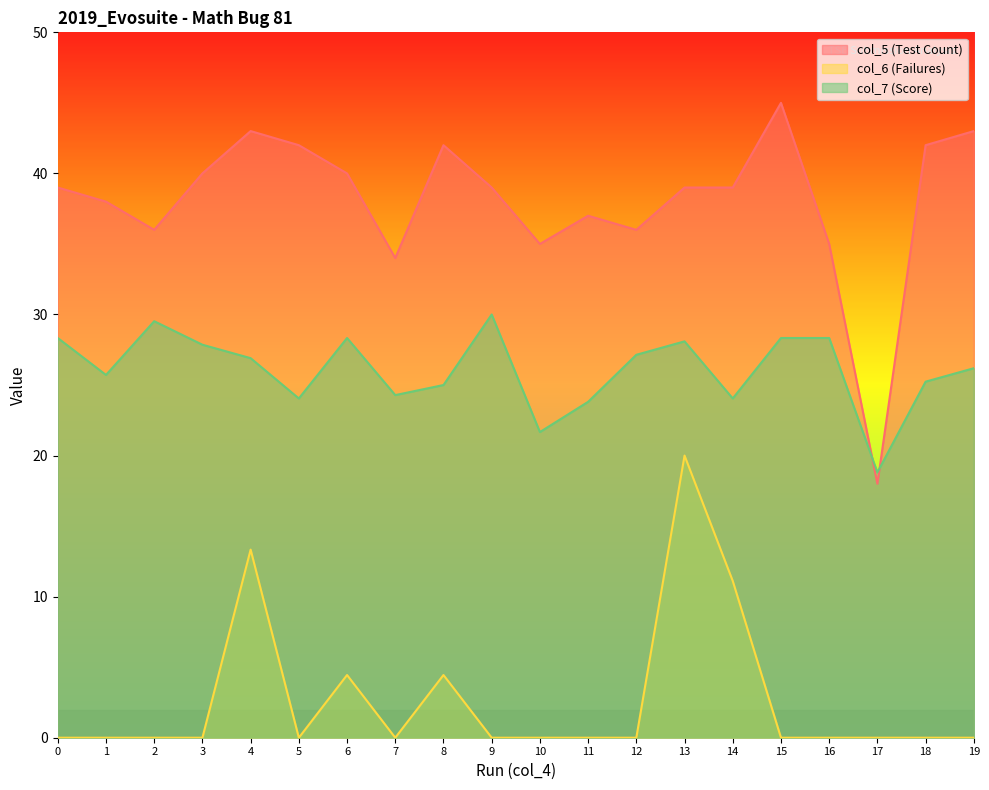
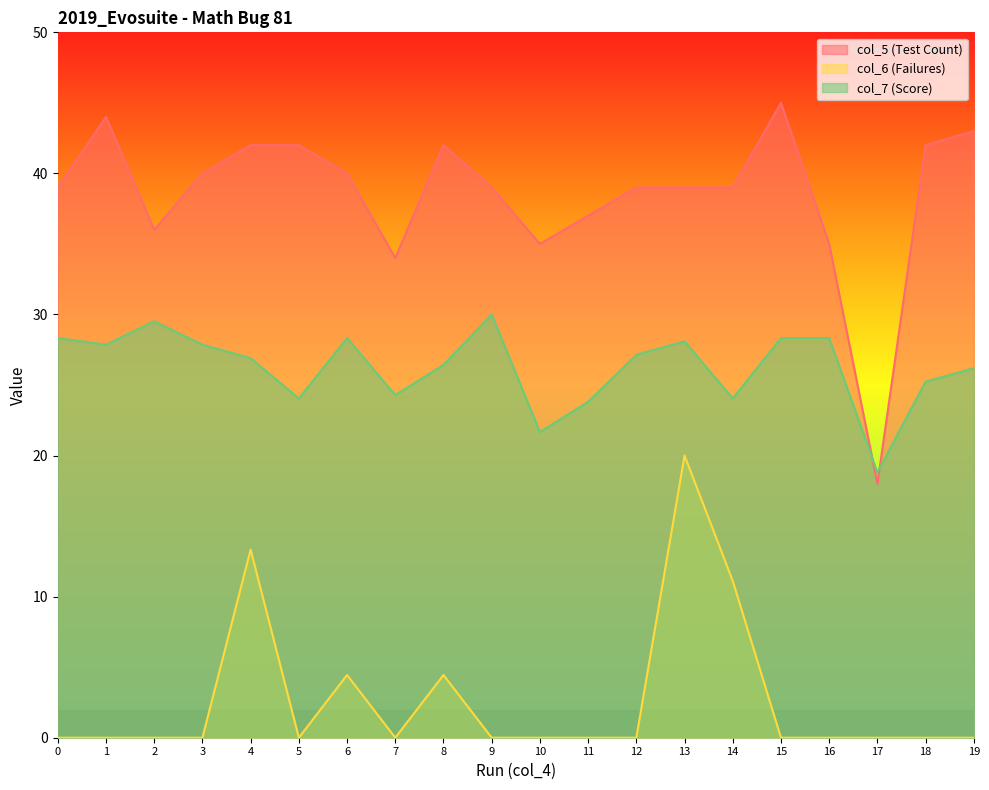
  {
    "col_5 (Test Count)": {
      "0": 39,
-     "1": 38,
+     "1": 44,
      "2": 36,
      "3": 40,
-     "4": 43,
+     "4": 42,
      "5": 42,
      "6": 40,
      "7": 34,
      "8": 42,
      "9": 39,
      "10": 35,
      "11": 37,
-     "12": 36,
+     "12": 39,
      "13": 39,
      "14": 39,
      "15": 45,
      "16": 35,
      "17": 18,
      "18": 42,
      "19": 43
    },
    "col_6 (Failures)": {
      "4": 13.3,
      "6": 4.4,
      "8": 4.4,
      "13": 20.0,
      "14": 11.1
    },
    "col_7 (Score)": {
      "0": 28.3,
-     "1": 25.7,
+     "1": 27.9,
      "2": 29.5,
      "3": 27.9,
      "4": 26.9,
      "5": 24.0,
      "6": 28.3,
      "7": 24.3,
-     "8": 25.0,
+     "8": 26.4,
      "9": 30.0,
      "10": 21.7,
      "11": 23.8,
      "12": 27.1,
      "13": 28.1,
      "14": 24.0,
      "15": 28.3,
      "16": 28.3,
      "17": 18.8,
      "18": 25.2,
      "19": 26.2
    }
  }
